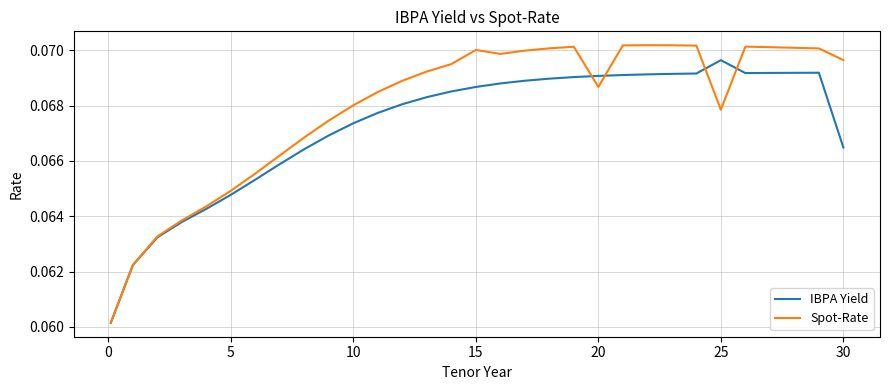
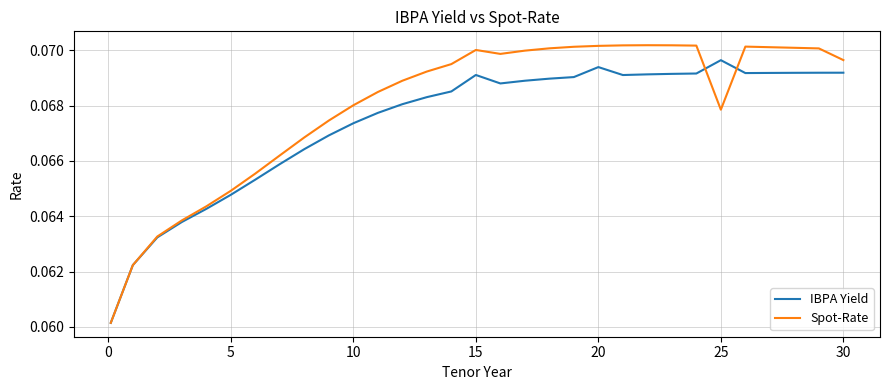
  {
    "IBPA Yield": {
      "5": 0.0648,
      "10": 0.0674,
-     "15": 0.0687,
-     "20": 0.0691,
+     "15": 0.0691,
+     "20": 0.0694,
      "25": 0.0696,
-     "30": 0.0665
+     "30": 0.0692
    },
    "Spot-Rate": {
      "5": 0.0649,
      "10": 0.0680,
      "15": 0.0700,
-     "20": 0.0687,
+     "20": 0.0702,
      "25": 0.0679,
      "30": 0.0696
    }
  }
